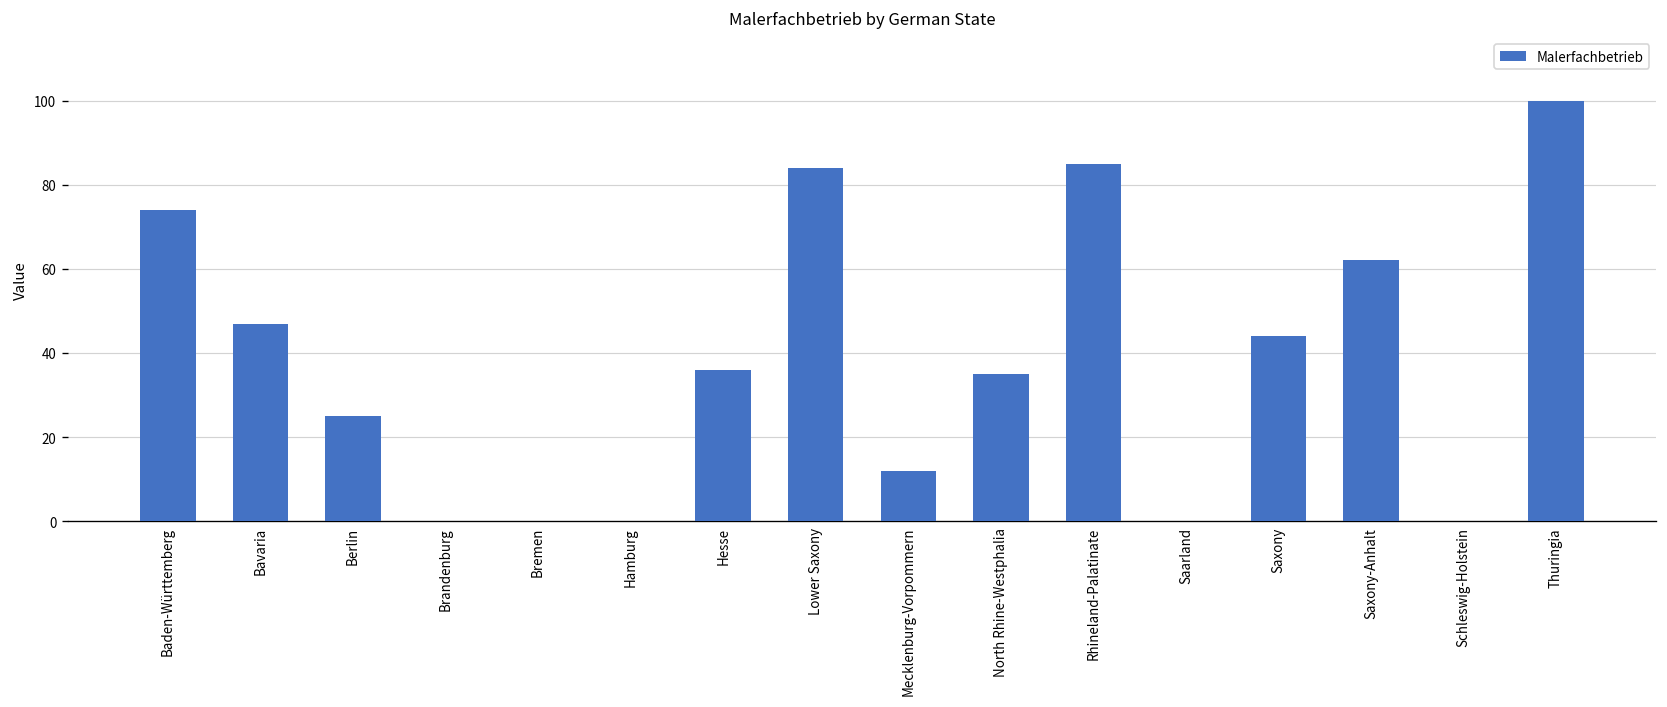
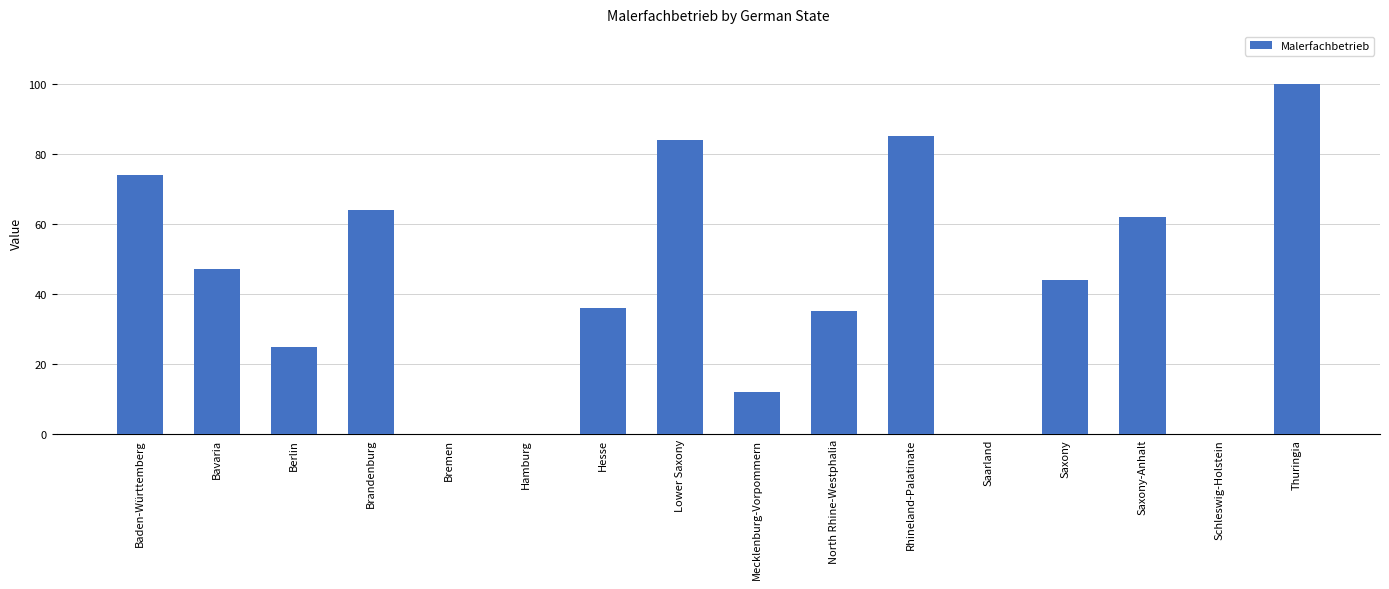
  {
    "Baden-Württemberg": 74,
    "Bavaria": 47,
    "Berlin": 25,
-   "Brandenburg": 0,
+   "Brandenburg": 64,
    "Bremen": 0,
    "Hamburg": 0,
    "Hesse": 36,
    "Lower Saxony": 84,
    "Mecklenburg-Vorpommern": 12,
    "North Rhine-Westphalia": 35,
    "Rhineland-Palatinate": 85,
    "Saarland": 0,
    "Saxony": 44,
    "Saxony-Anhalt": 62,
    "Schleswig-Holstein": 0,
    "Thuringia": 100
  }
